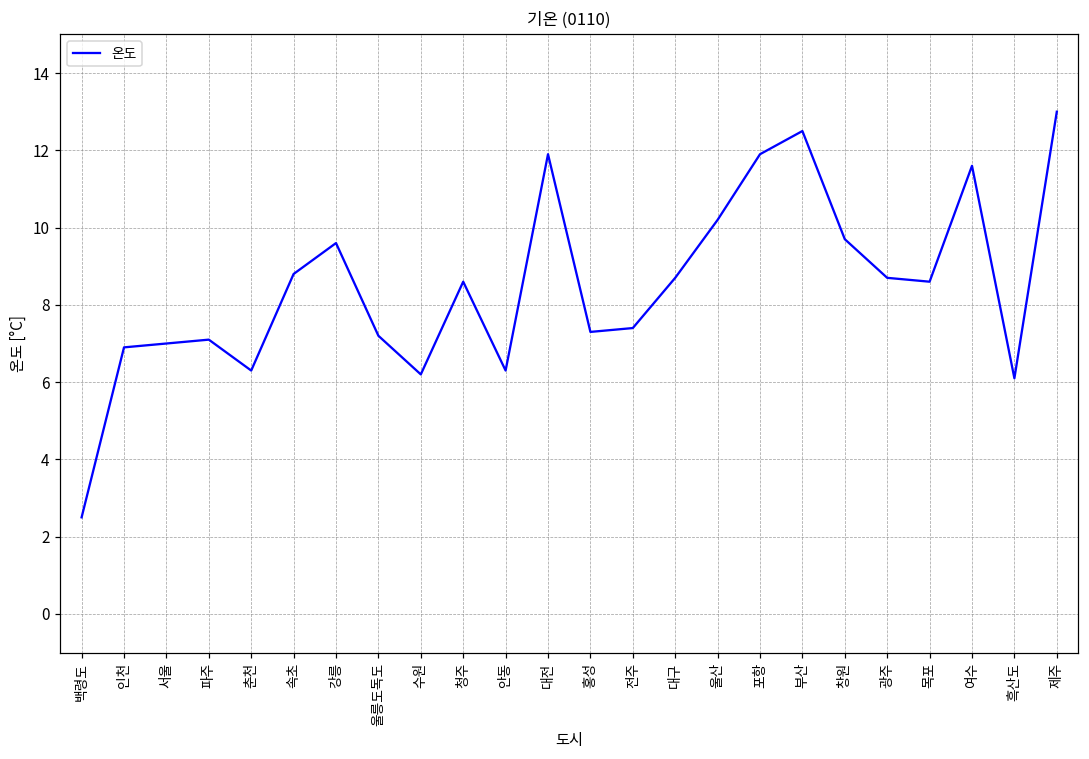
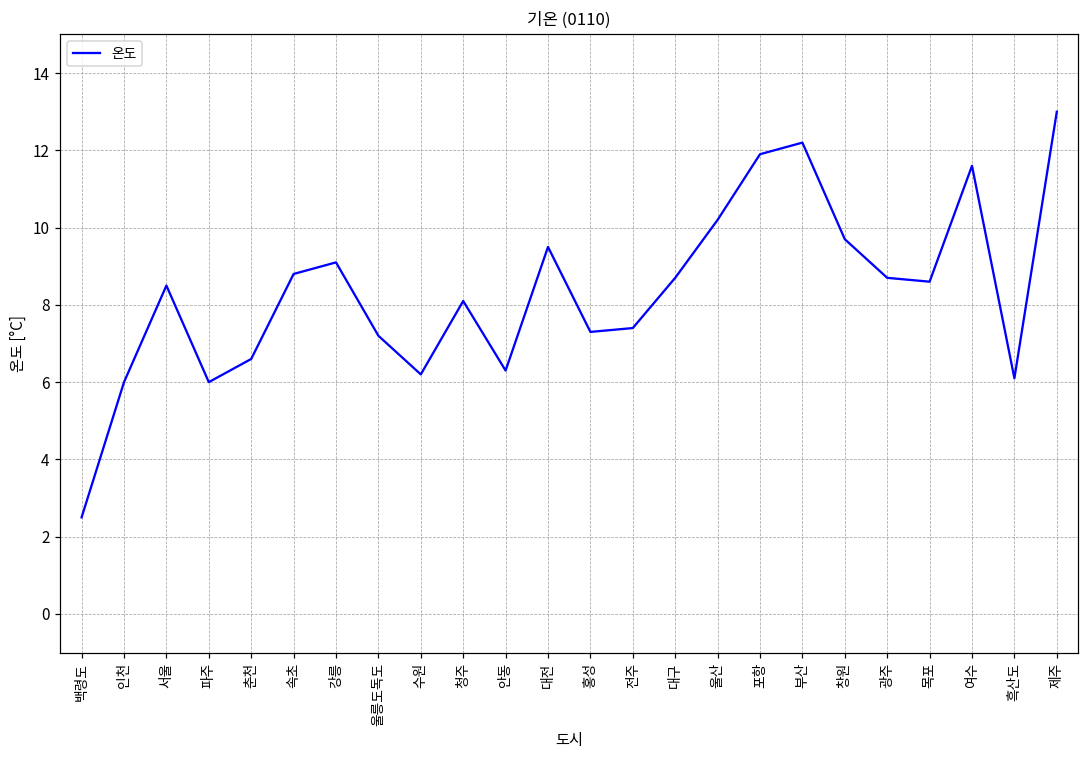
  {
    "백령도": 2.5,
-   "인천": 6.9,
-   "서울": 7.0,
-   "파주": 7.1,
-   "춘천": 6.3,
+   "인천": 6.0,
+   "서울": 8.5,
+   "파주": 6.0,
+   "춘천": 6.6,
    "속초": 8.8,
-   "강릉": 9.6,
+   "강릉": 9.1,
    "울릉도독도": 7.2,
    "수원": 6.2,
-   "청주": 8.6,
+   "청주": 8.1,
    "안동": 6.3,
-   "대전": 11.9,
+   "대전": 9.5,
    "홍성": 7.3,
    "전주": 7.4,
    "대구": 8.7,
    "울산": 10.2,
    "포항": 11.9,
-   "부산": 12.5,
+   "부산": 12.2,
    "창원": 9.7,
    "광주": 8.7,
    "목포": 8.6,
    "여수": 11.6,
    "흑산도": 6.1,
    "제주": 13.0
  }
